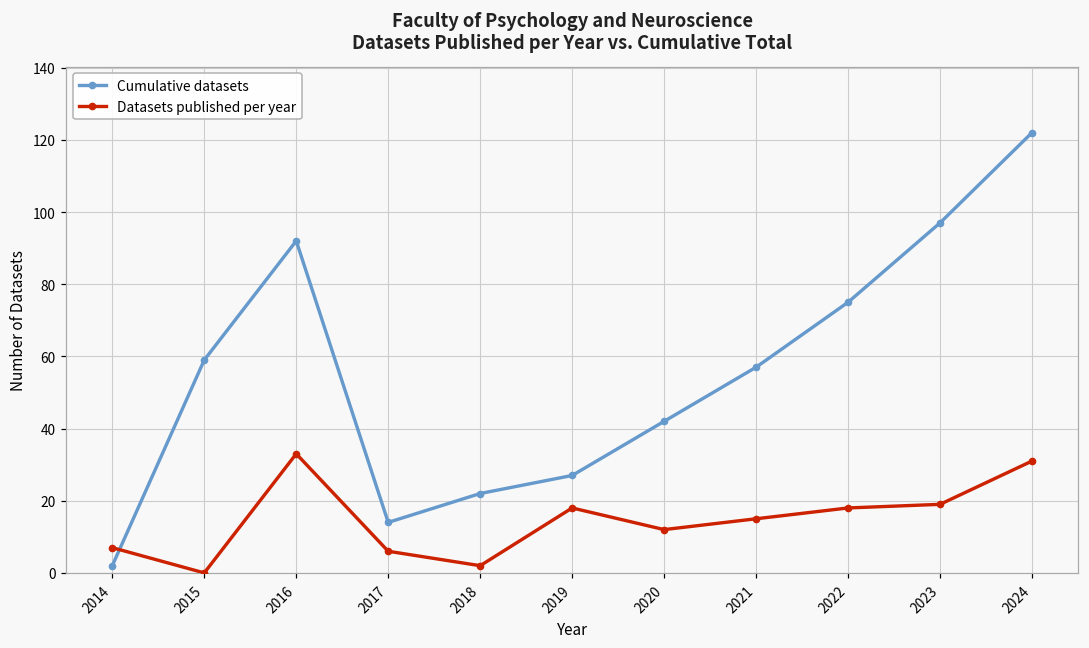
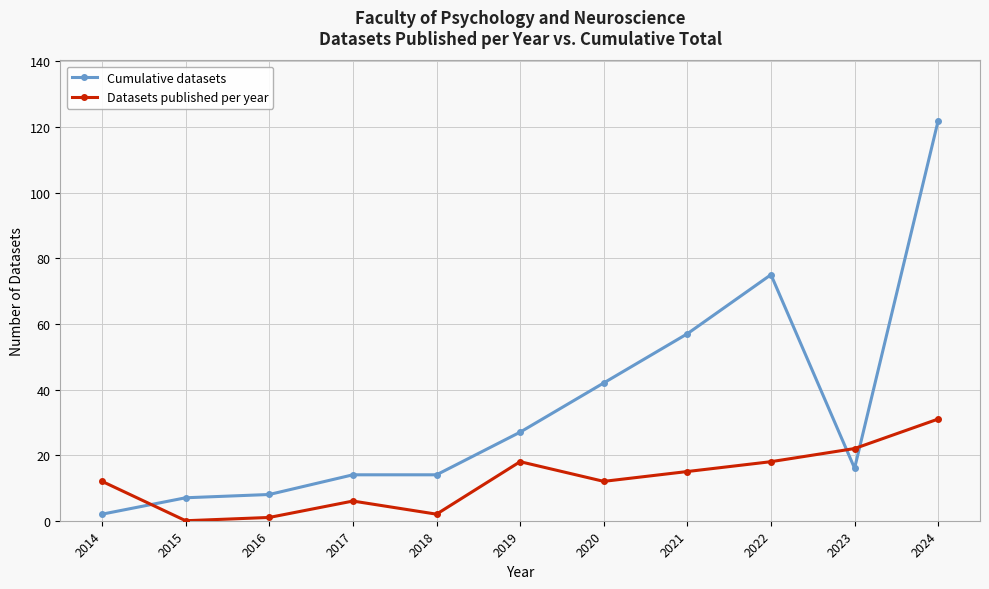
  {
    "Cumulative datasets": {
      "2014": 2,
-     "2015": 59,
-     "2016": 92,
+     "2015": 7,
+     "2016": 8,
      "2017": 14,
-     "2018": 22,
+     "2018": 14,
      "2019": 27,
      "2020": 42,
      "2021": 57,
      "2022": 75,
-     "2023": 97,
+     "2023": 16,
      "2024": 122
    },
    "Datasets published per year": {
-     "2014": 7,
+     "2014": 12,
      "2015": 0,
-     "2016": 33,
+     "2016": 1,
      "2017": 6,
      "2018": 2,
      "2019": 18,
      "2020": 12,
      "2021": 15,
      "2022": 18,
-     "2023": 19,
+     "2023": 22,
      "2024": 31
    }
  }
